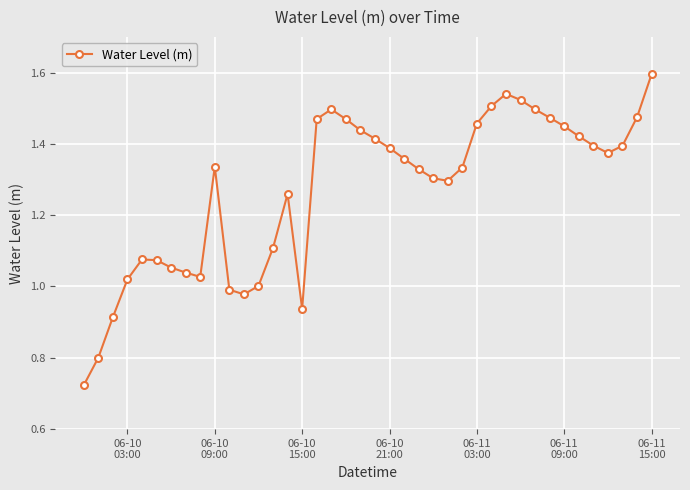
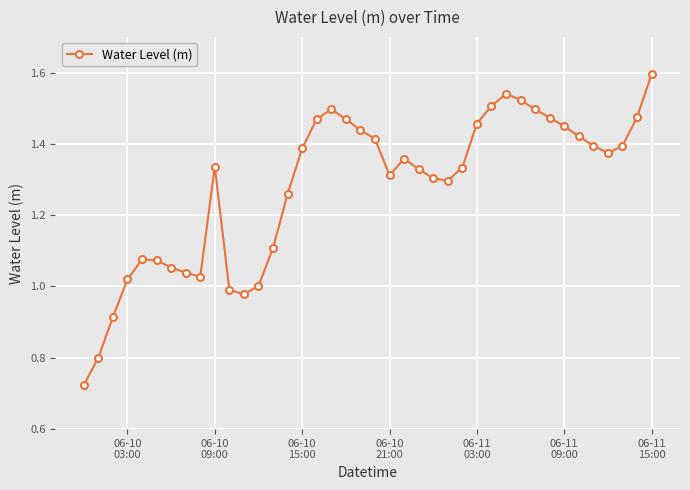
  {
    "06-10 03:00": 1.02,
    "06-10 09:00": 1.34,
-   "06-10 15:00": 0.94,
-   "06-10 21:00": 1.39,
+   "06-10 15:00": 1.39,
+   "06-10 21:00": 1.31,
    "06-11 03:00": 1.46,
    "06-11 09:00": 1.45,
    "06-11 15:00": 1.60
  }
